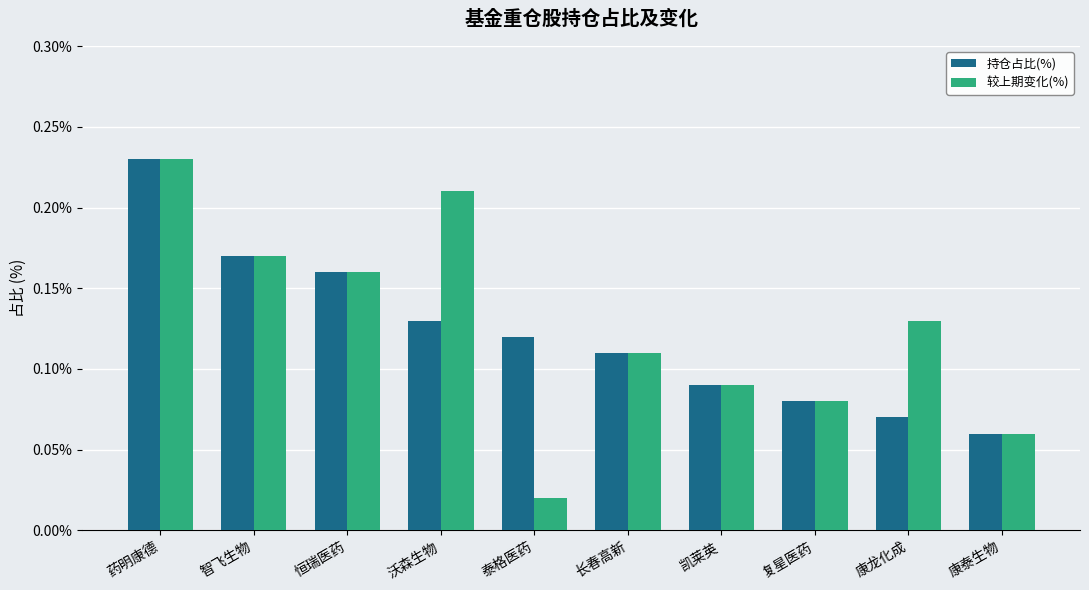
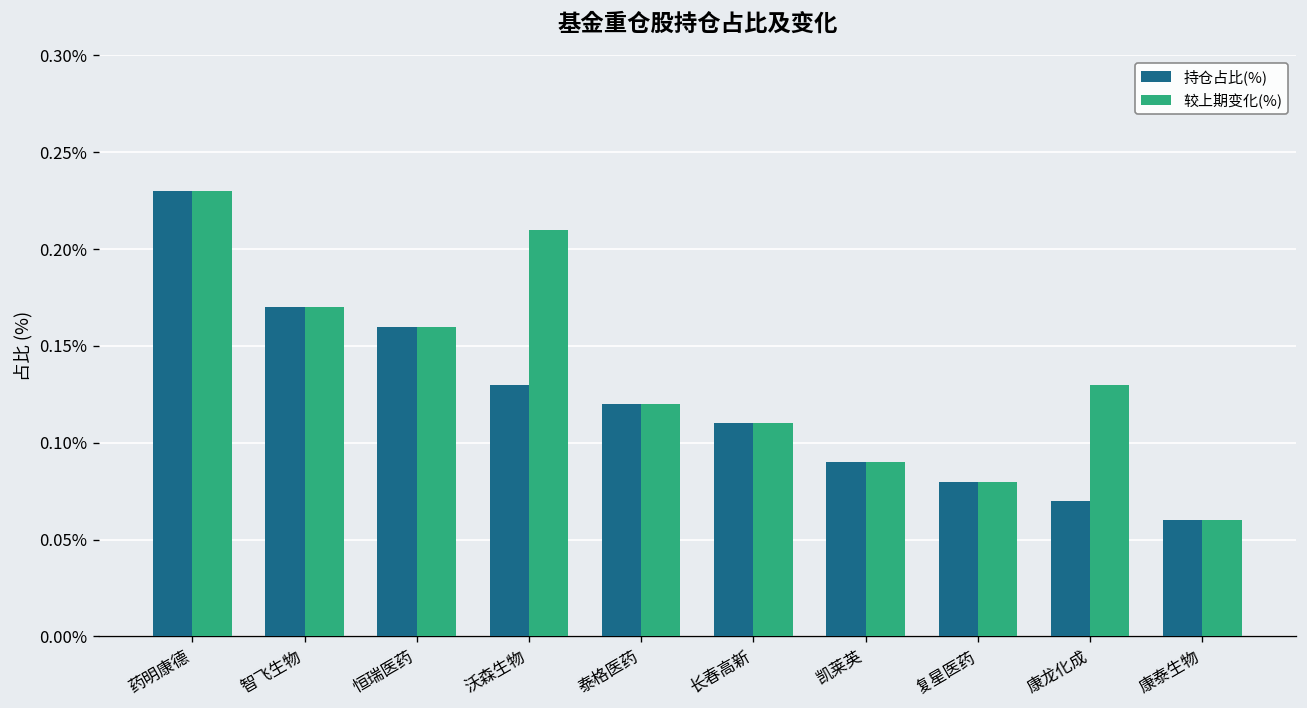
  {
    "持仓占比(%)": {
      "药明康德": "0.23%",
      "智飞生物": "0.17%",
      "恒瑞医药": "0.16%",
      "沃森生物": "0.13%",
      "泰格医药": "0.12%",
      "长春高新": "0.11%",
      "凯莱英": "0.09%",
      "复星医药": "0.08%",
      "康龙化成": "0.07%",
      "康泰生物": "0.06%"
    },
    "较上期变化(%)": {
      "药明康德": "0.23%",
      "智飞生物": "0.17%",
      "恒瑞医药": "0.16%",
      "沃森生物": "0.21%",
-     "泰格医药": "0.02%",
+     "泰格医药": "0.12%",
      "长春高新": "0.11%",
      "凯莱英": "0.09%",
      "复星医药": "0.08%",
      "康龙化成": "0.13%",
      "康泰生物": "0.06%"
    }
  }
